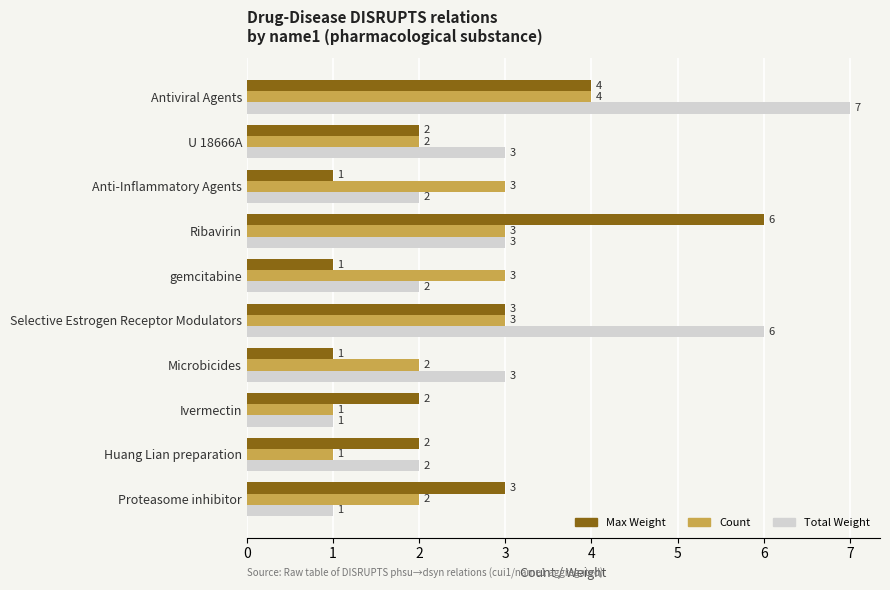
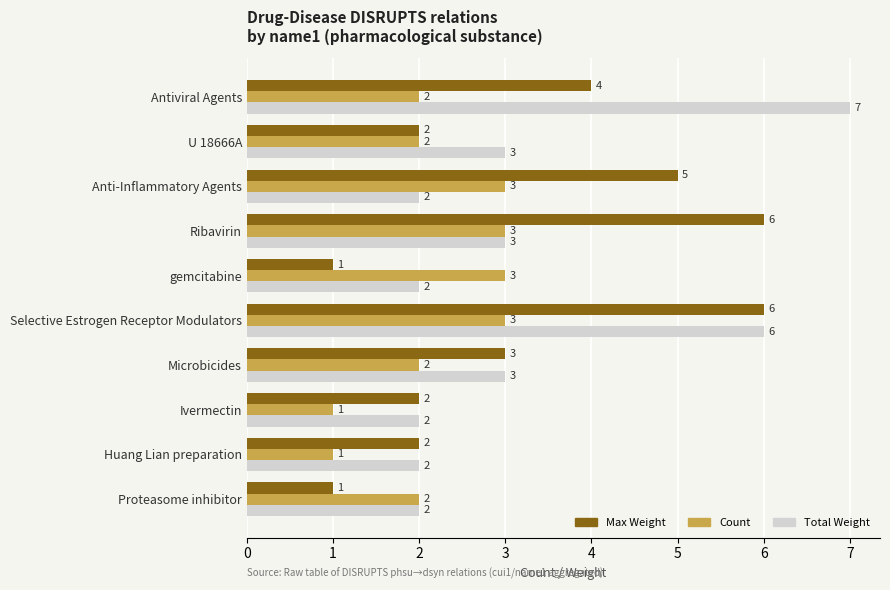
  {
    "Max Weight": {
      "Antiviral Agents": 4,
      "U 18666A": 2,
-     "Anti-Inflammatory Agents": 1,
+     "Anti-Inflammatory Agents": 5,
      "Ribavirin": 6,
      "gemcitabine": 1,
-     "Selective Estrogen Receptor Modulators": 3,
-     "Microbicides": 1,
+     "Selective Estrogen Receptor Modulators": 6,
+     "Microbicides": 3,
      "Ivermectin": 2,
      "Huang Lian preparation": 2,
-     "Proteasome inhibitor": 3
+     "Proteasome inhibitor": 1
    },
    "Count": {
-     "Antiviral Agents": 4,
+     "Antiviral Agents": 2,
      "U 18666A": 2,
      "Anti-Inflammatory Agents": 3,
      "Ribavirin": 3,
      "gemcitabine": 3,
      "Selective Estrogen Receptor Modulators": 3,
      "Microbicides": 2,
      "Ivermectin": 1,
      "Huang Lian preparation": 1,
      "Proteasome inhibitor": 2
    },
    "Total Weight": {
      "Antiviral Agents": 7,
      "U 18666A": 3,
      "Anti-Inflammatory Agents": 2,
      "Ribavirin": 3,
      "gemcitabine": 2,
      "Selective Estrogen Receptor Modulators": 6,
      "Microbicides": 3,
-     "Ivermectin": 1,
+     "Ivermectin": 2,
      "Huang Lian preparation": 2,
-     "Proteasome inhibitor": 1
+     "Proteasome inhibitor": 2
    }
  }
